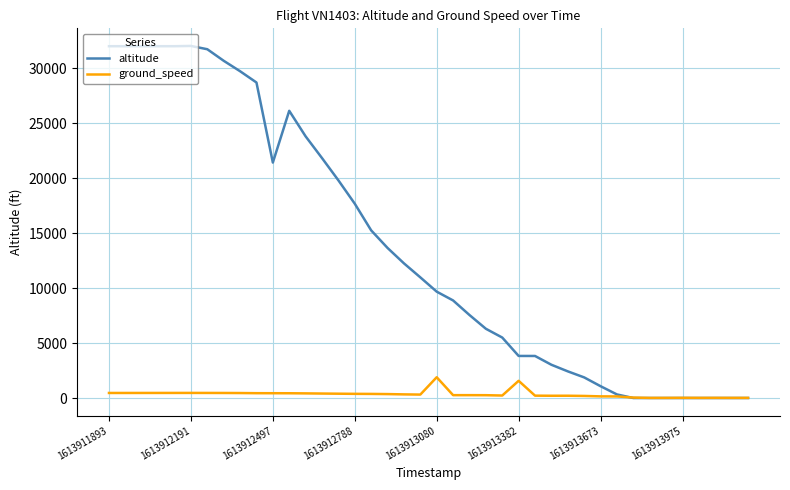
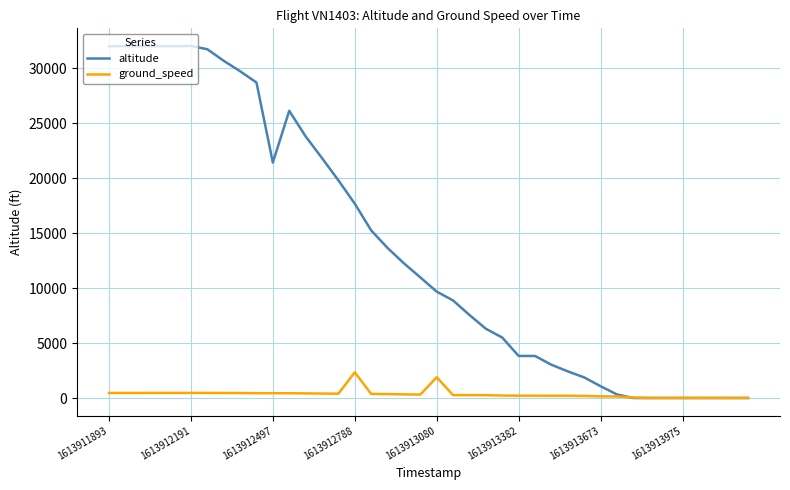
  {
    "altitude": {
      "1613912497": 21400,
      "1613912788": 17700,
      "1613913080": 9700,
      "1613913382": 3800,
      "1613913673": 1100
    },
    "ground_speed": {
      "1613911893": 500,
      "1613912191": 500,
      "1613912497": 400,
-     "1613912788": 400,
+     "1613912788": 2300,
      "1613913080": 1900,
-     "1613913382": 1600,
+     "1613913382": 200,
      "1613913673": 200
    }
  }
